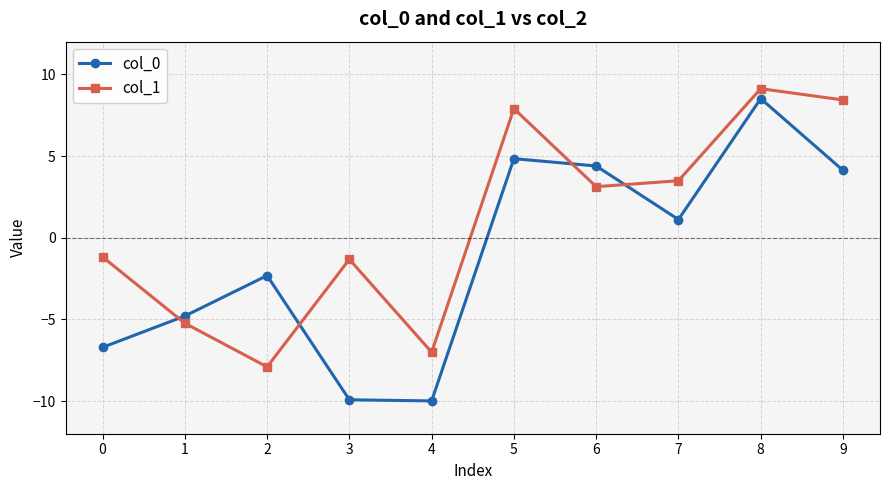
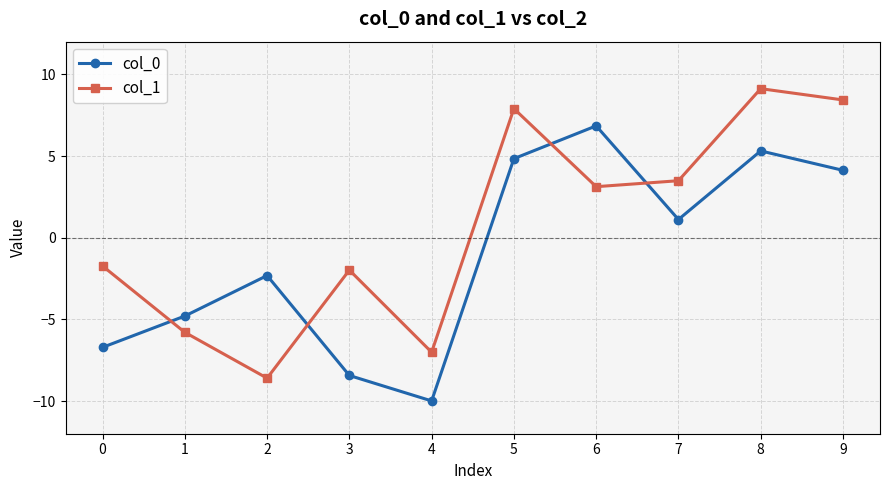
  {
    "col_0": {
      "0": -6.7,
      "1": -4.8,
      "2": -2.3,
-     "3": -9.9,
+     "3": -8.4,
      "4": -10.0,
      "5": 4.8,
-     "6": 4.4,
+     "6": 6.8,
      "7": 1.1,
-     "8": 8.5,
+     "8": 5.3,
      "9": 4.1
    },
    "col_1": {
-     "0": -1.2,
-     "1": -5.2,
-     "2": -7.9,
-     "3": -1.3,
+     "0": -1.7,
+     "1": -5.8,
+     "2": -8.6,
+     "3": -2.0,
      "4": -7.0,
      "5": 7.9,
      "6": 3.1,
      "7": 3.5,
      "8": 9.1,
      "9": 8.4
    }
  }
